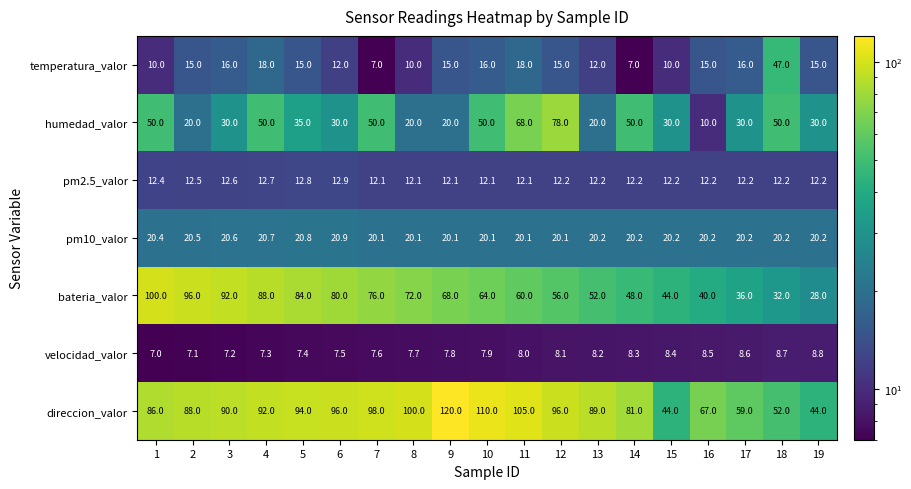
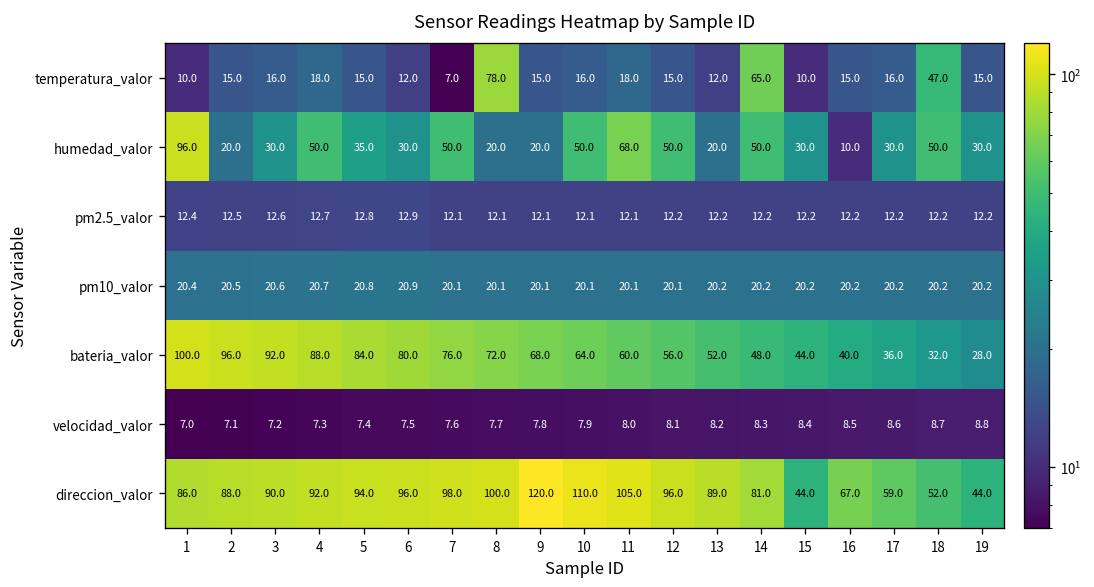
  {
    "temperatura_valor": {
      "1": 10.0,
      "2": 15.0,
      "3": 16.0,
      "4": 18.0,
      "5": 15.0,
      "6": 12.0,
      "7": 7.0,
-     "8": 10.0,
+     "8": 78.0,
      "9": 15.0,
      "10": 16.0,
      "11": 18.0,
      "12": 15.0,
      "13": 12.0,
-     "14": 7.0,
+     "14": 65.0,
      "15": 10.0,
      "16": 15.0,
      "17": 16.0,
      "18": 47.0,
      "19": 15.0
    },
    "humedad_valor": {
-     "1": 50.0,
+     "1": 96.0,
      "2": 20.0,
      "3": 30.0,
      "4": 50.0,
      "5": 35.0,
      "6": 30.0,
      "7": 50.0,
      "8": 20.0,
      "9": 20.0,
      "10": 50.0,
      "11": 68.0,
-     "12": 78.0,
+     "12": 50.0,
      "13": 20.0,
      "14": 50.0,
      "15": 30.0,
      "16": 10.0,
      "17": 30.0,
      "18": 50.0,
      "19": 30.0
    },
    "pm2.5_valor": {
      "1": 12.4,
      "2": 12.5,
      "3": 12.6,
      "4": 12.7,
      "5": 12.8,
      "6": 12.9,
      "7": 12.1,
      "8": 12.1,
      "9": 12.1,
      "10": 12.1,
      "11": 12.1,
      "12": 12.2,
      "13": 12.2,
      "14": 12.2,
      "15": 12.2,
      "16": 12.2,
      "17": 12.2,
      "18": 12.2,
      "19": 12.2
    },
    "pm10_valor": {
      "1": 20.4,
      "2": 20.5,
      "3": 20.6,
      "4": 20.7,
      "5": 20.8,
      "6": 20.9,
      "7": 20.1,
      "8": 20.1,
      "9": 20.1,
      "10": 20.1,
      "11": 20.1,
      "12": 20.1,
      "13": 20.2,
      "14": 20.2,
      "15": 20.2,
      "16": 20.2,
      "17": 20.2,
      "18": 20.2,
      "19": 20.2
    },
    "bateria_valor": {
      "1": 100.0,
      "2": 96.0,
      "3": 92.0,
      "4": 88.0,
      "5": 84.0,
      "6": 80.0,
      "7": 76.0,
      "8": 72.0,
      "9": 68.0,
      "10": 64.0,
      "11": 60.0,
      "12": 56.0,
      "13": 52.0,
      "14": 48.0,
      "15": 44.0,
      "16": 40.0,
      "17": 36.0,
      "18": 32.0,
      "19": 28.0
    },
    "velocidad_valor": {
      "1": 7.0,
      "2": 7.1,
      "3": 7.2,
      "4": 7.3,
      "5": 7.4,
      "6": 7.5,
      "7": 7.6,
      "8": 7.7,
      "9": 7.8,
      "10": 7.9,
      "11": 8.0,
      "12": 8.1,
      "13": 8.2,
      "14": 8.3,
      "15": 8.4,
      "16": 8.5,
      "17": 8.6,
      "18": 8.7,
      "19": 8.8
    },
    "direccion_valor": {
      "1": 86.0,
      "2": 88.0,
      "3": 90.0,
      "4": 92.0,
      "5": 94.0,
      "6": 96.0,
      "7": 98.0,
      "8": 100.0,
      "9": 120.0,
      "10": 110.0,
      "11": 105.0,
      "12": 96.0,
      "13": 89.0,
      "14": 81.0,
      "15": 44.0,
      "16": 67.0,
      "17": 59.0,
      "18": 52.0,
      "19": 44.0
    }
  }
